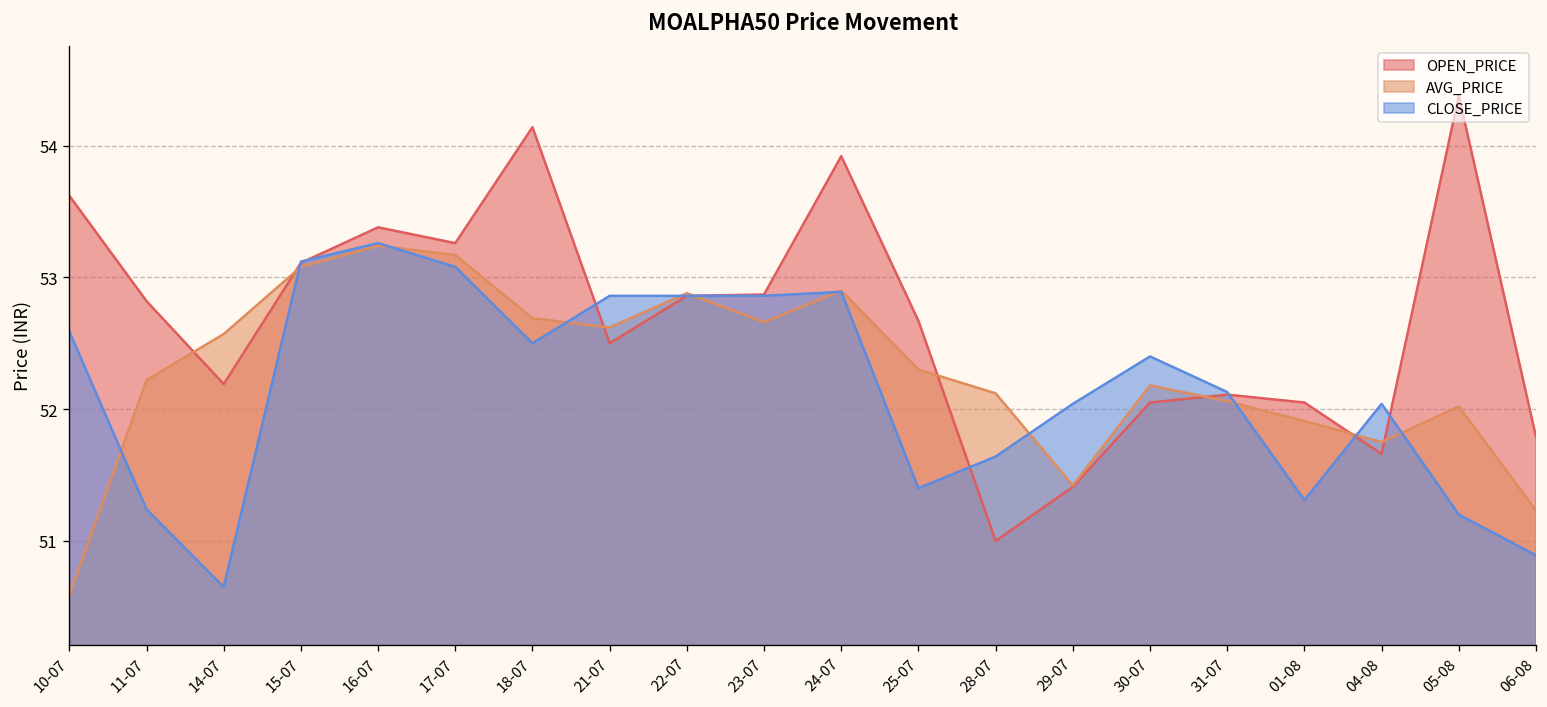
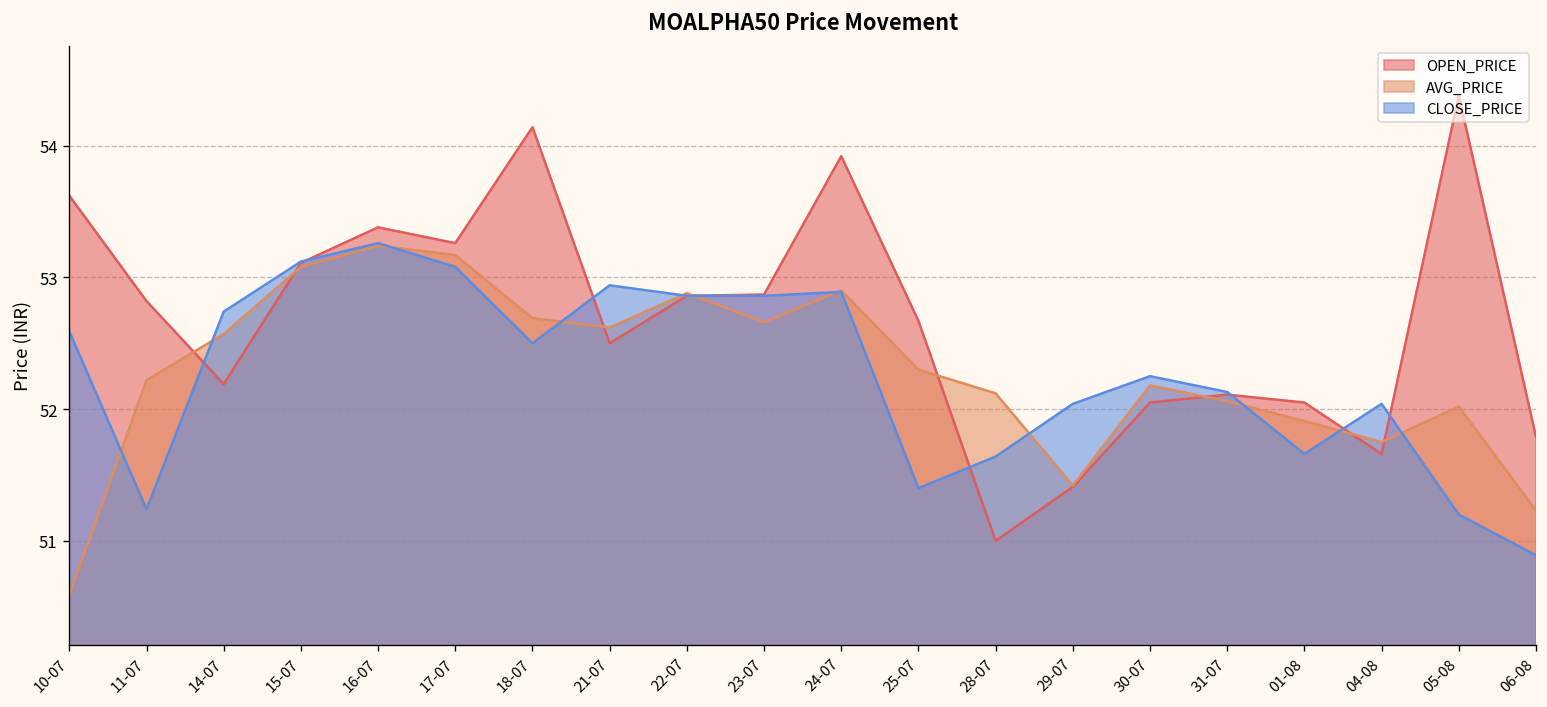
  {
    "CLOSE_PRICE": {
      "10-07": 52.59,
      "11-07": 51.24,
-     "14-07": 50.65,
+     "14-07": 52.74,
      "17-07": 53.08,
      "18-07": 52.50,
-     "21-07": 52.86,
+     "21-07": 52.94,
      "25-07": 51.40,
      "28-07": 51.64,
      "29-07": 52.04,
-     "30-07": 52.40,
-     "01-08": 51.31,
+     "30-07": 52.25,
+     "01-08": 51.66,
      "04-08": 52.04,
      "05-08": 51.20,
      "06-08": 50.89
    }
  }
